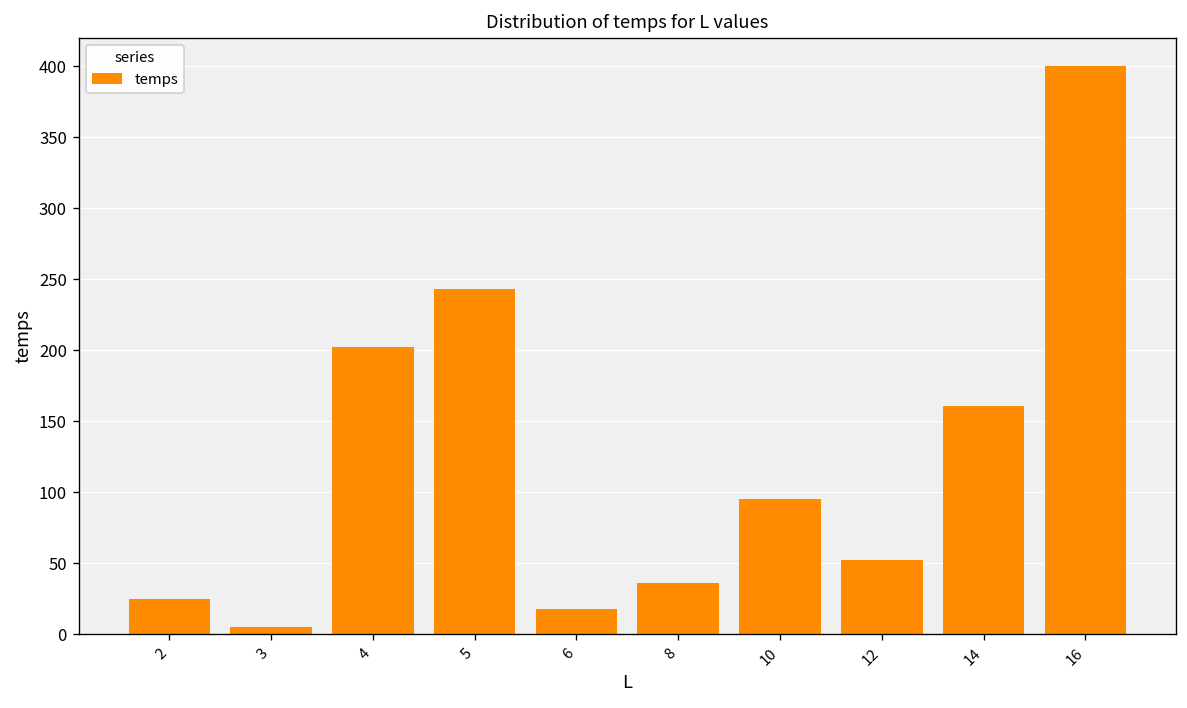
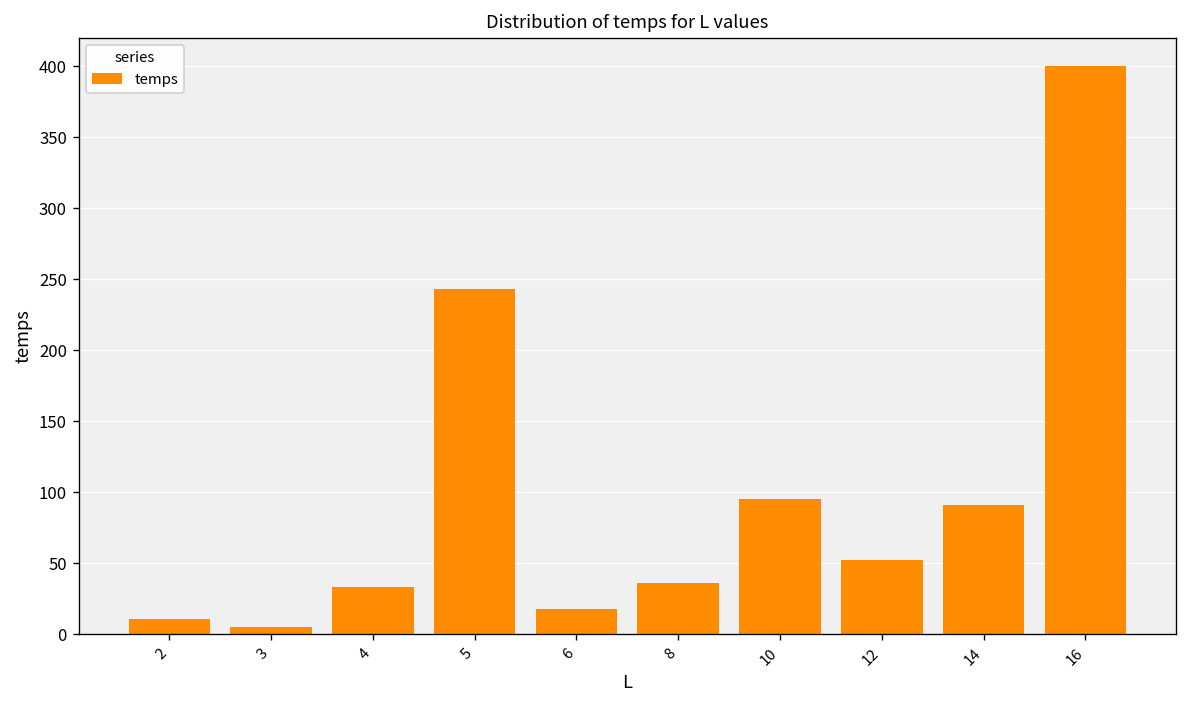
  {
-   "2": 25,
+   "2": 11,
    "3": 5,
-   "4": 202,
+   "4": 33,
    "5": 243,
    "6": 18,
    "8": 36,
    "10": 95,
    "12": 52,
-   "14": 161,
+   "14": 91,
    "16": 400
  }
